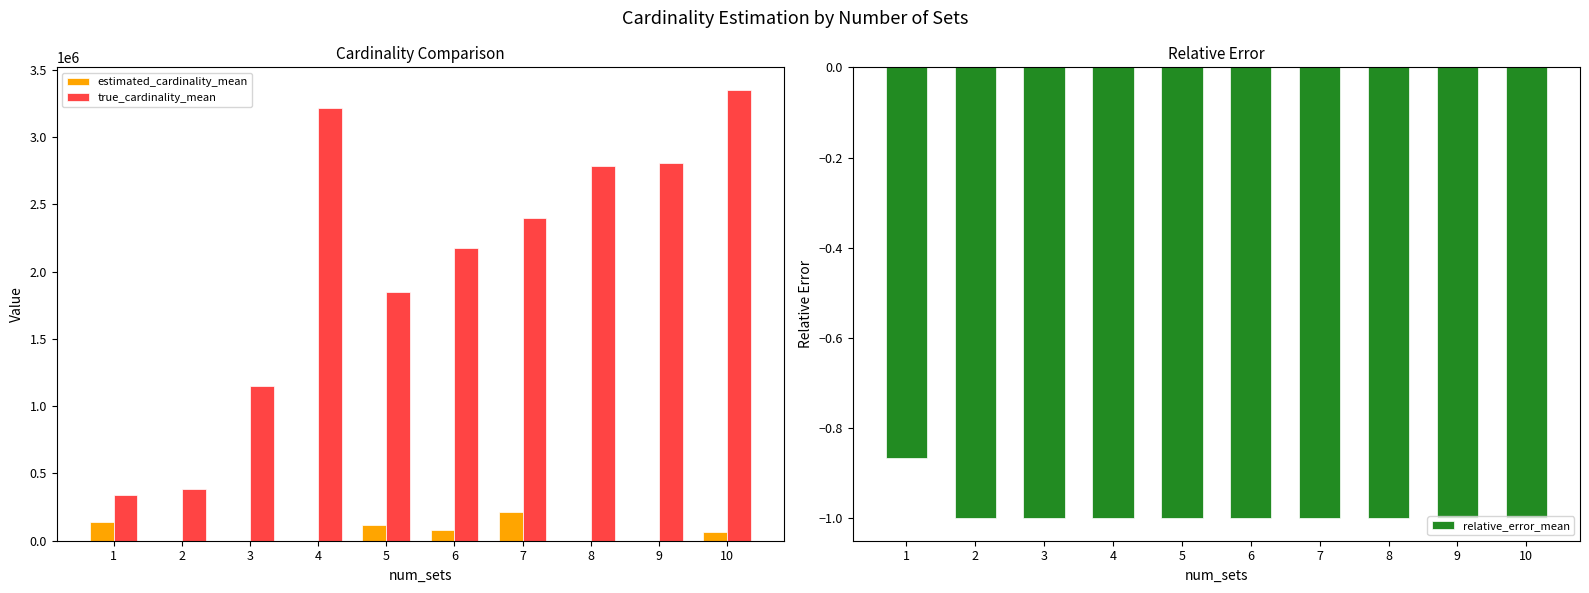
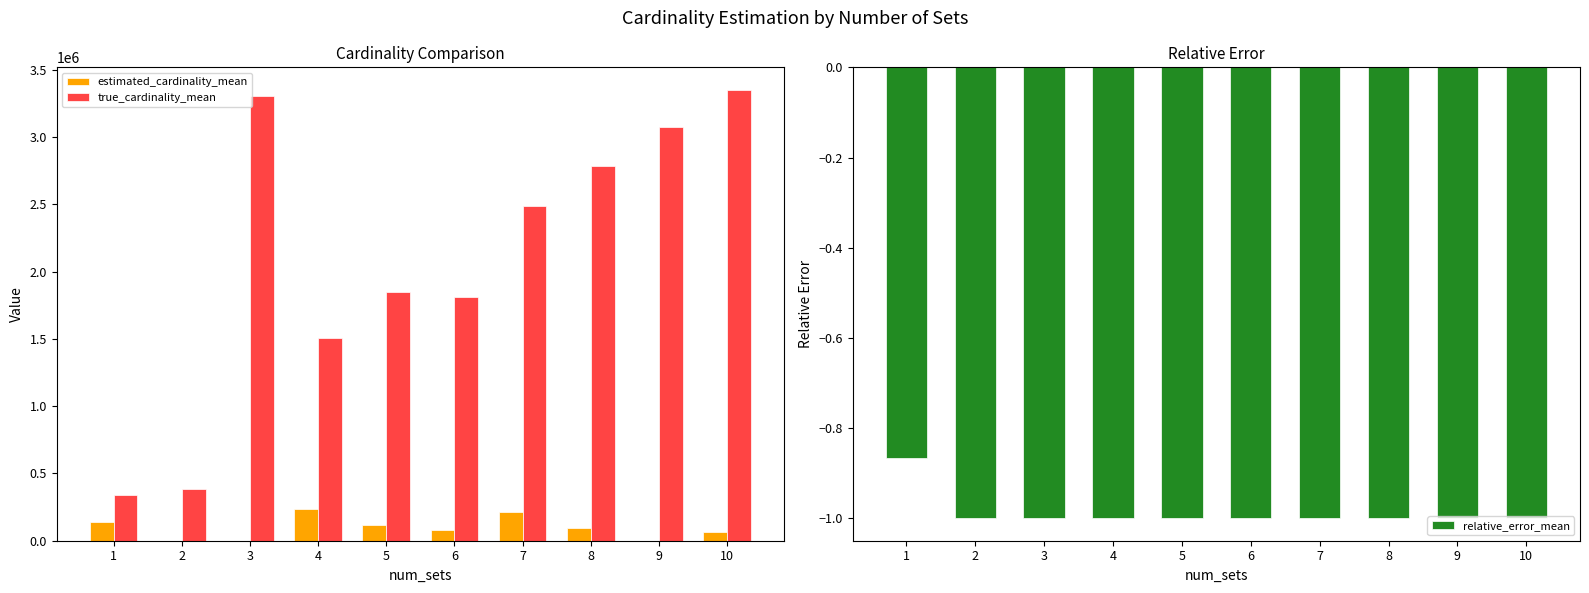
  {
    "Cardinality Comparison": {
      "estimated_cardinality_mean": {
        "1": 140000,
-       "4": 0,
+       "4": 230000,
        "5": 120000,
        "6": 80000,
        "7": 210000,
-       "8": 0,
+       "8": 100000,
        "10": 70000
      },
      "true_cardinality_mean": {
        "1": 340000,
        "2": 380000,
-       "3": 1150000,
-       "4": 3220000,
+       "3": 3310000,
+       "4": 1510000,
        "5": 1850000,
-       "6": 2170000,
-       "7": 2400000,
+       "6": 1810000,
+       "7": 2490000,
        "8": 2790000,
-       "9": 2810000,
+       "9": 3070000,
        "10": 3350000
      }
    },
    "Relative Error": {
      "1": -0.87,
      "2": -1.00,
      "3": -1.00,
      "4": -1.00,
      "5": -1.00,
      "6": -1.00,
      "7": -1.00,
      "8": -1.00
    }
  }
